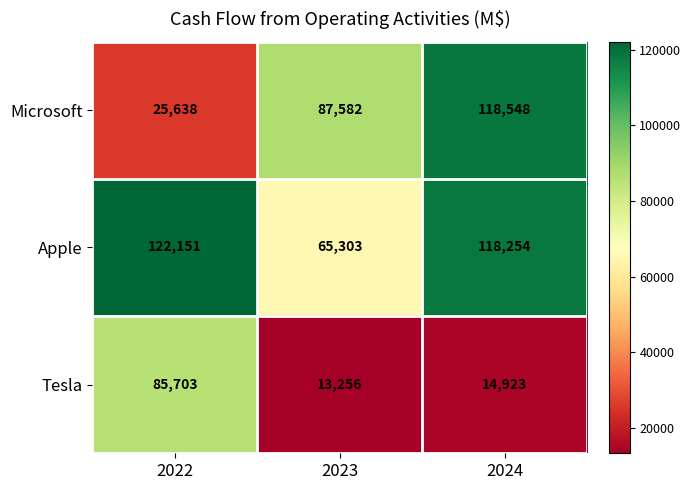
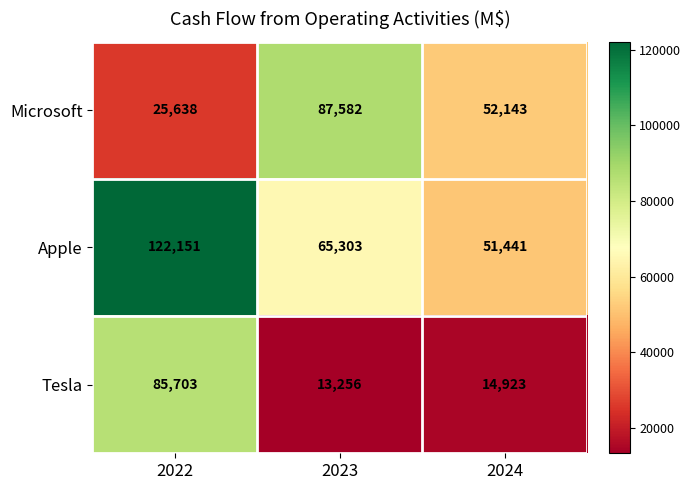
  {
    "Microsoft": {
      "2022": "25,638",
      "2023": "87,582",
-     "2024": "118,548"
+     "2024": "52,143"
    },
    "Apple": {
      "2022": "122,151",
      "2023": "65,303",
-     "2024": "118,254"
+     "2024": "51,441"
    },
    "Tesla": {
      "2022": "85,703",
      "2023": "13,256",
      "2024": "14,923"
    }
  }
